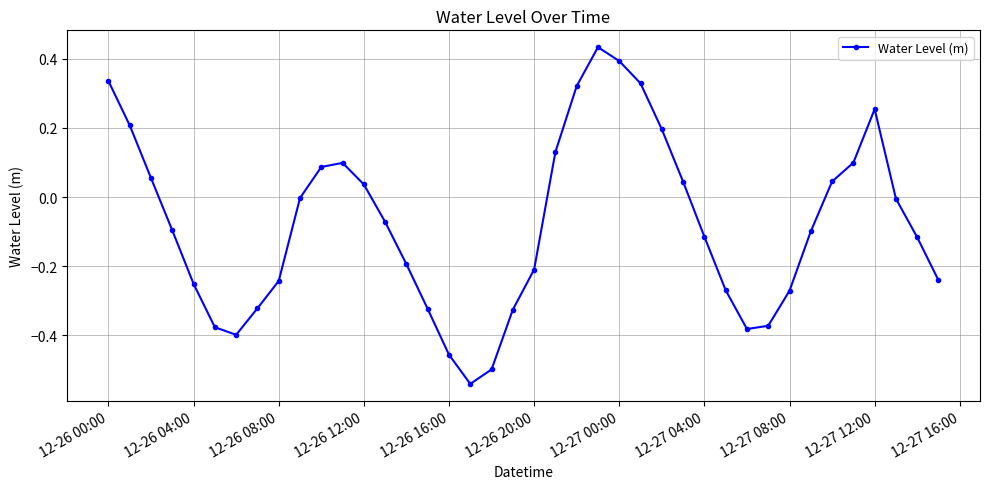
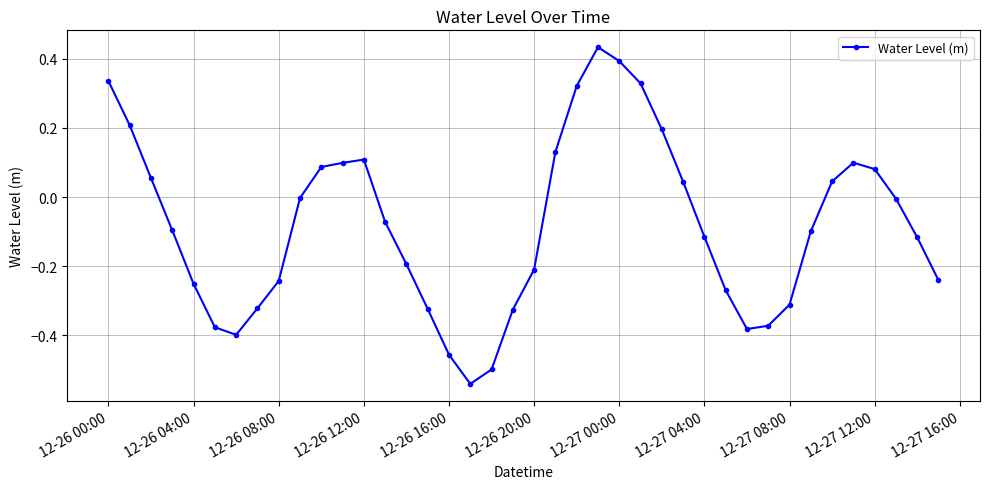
  {
    "12-26 00:00": 0.34,
    "12-26 04:00": -0.25,
    "12-26 08:00": -0.24,
-   "12-26 12:00": 0.04,
+   "12-26 12:00": 0.11,
    "12-26 16:00": -0.46,
    "12-26 20:00": -0.21,
    "12-27 00:00": 0.39,
    "12-27 04:00": -0.11,
-   "12-27 08:00": -0.27,
-   "12-27 12:00": 0.25
+   "12-27 08:00": -0.31,
+   "12-27 12:00": 0.08
  }
